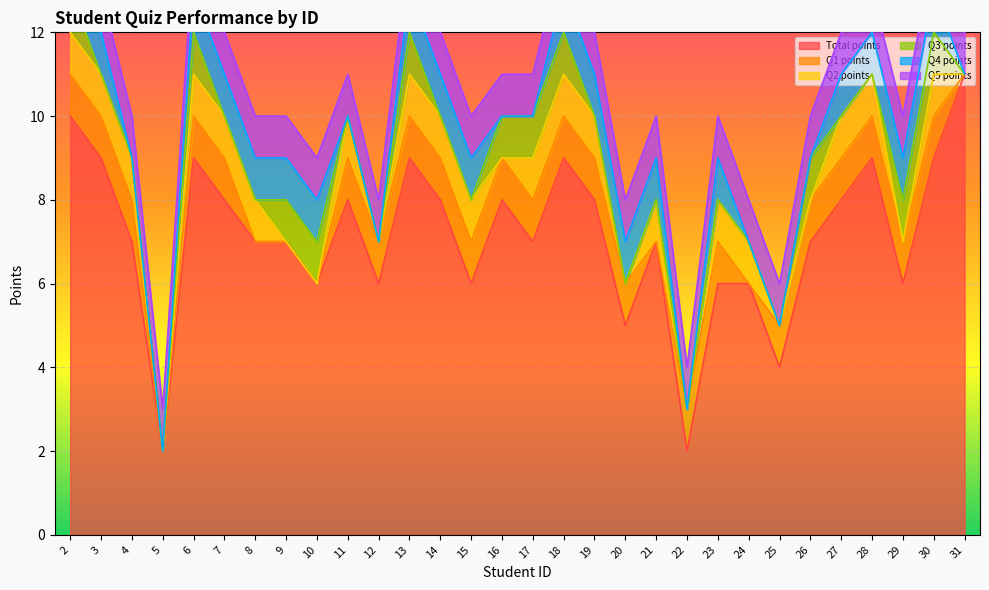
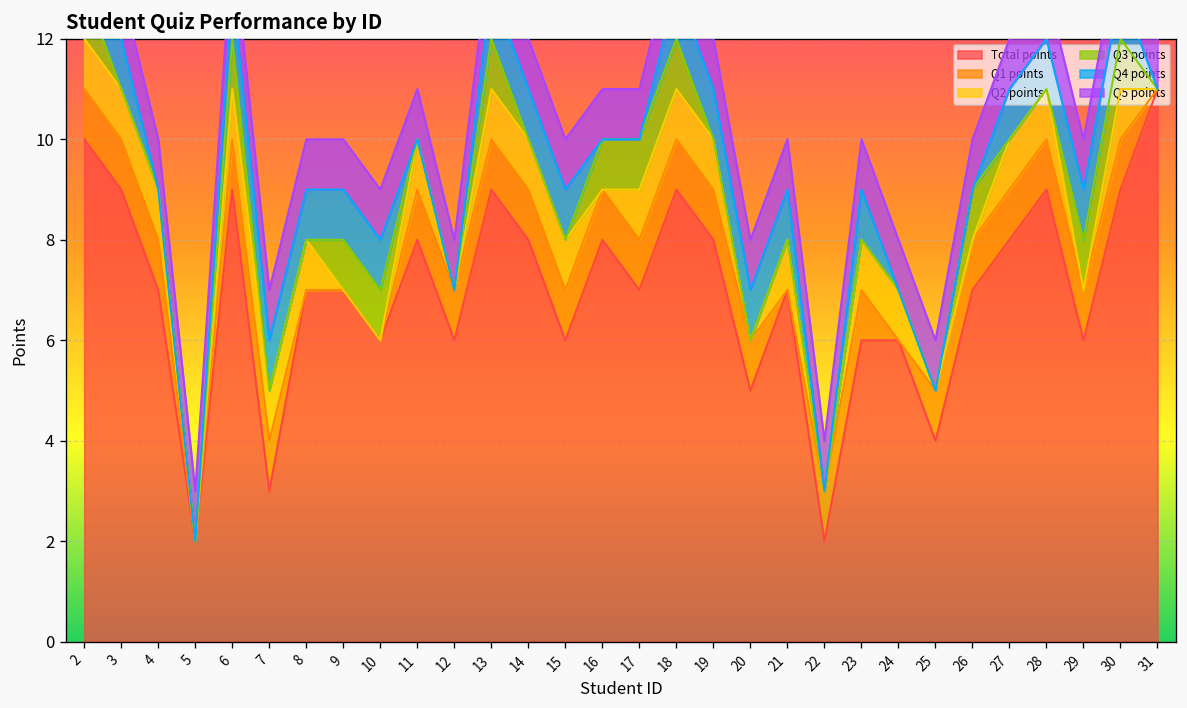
  {
    "Total points": {
      "2": 10,
      "3": 9,
      "4": 7,
      "6": 9,
-     "7": 8,
+     "7": 3,
      "11": 8,
      "12": 6,
      "13": 9,
      "14": 8,
      "15": 6,
      "16": 8,
      "17": 7,
      "18": 9,
      "19": 8,
      "20": 5,
      "22": 2,
      "23": 6,
      "25": 4,
      "26": 7,
      "27": 8,
      "28": 9,
      "29": 6,
      "30": 9
    },
    "Q1 points": {
      "2": 11,
      "3": 10,
      "4": 8,
      "6": 10,
      "11": 9,
      "13": 10,
      "14": 9,
      "15": 7,
      "17": 8,
      "18": 10,
      "19": 9,
      "23": 7,
      "27": 9,
      "28": 10,
      "30": 10
    },
    "Q2 points": {
      "2": 12,
      "6": 11,
      "13": 11,
      "17": 9,
      "18": 11
    },
    "Q3 points": {
      "6": 1,
      "9": 1,
      "10": 1,
      "13": 1,
      "18": 1,
      "29": 1,
      "30": 1
    },
    "Q4 points": {
      "3": 1,
      "7": 1,
      "8": 1,
      "9": 1,
      "10": 1,
      "14": 1,
      "15": 1,
      "19": 1,
      "20": 1,
      "21": 1,
      "23": 1,
      "28": 1,
      "29": 1
    },
    "Q5 points": {
      "4": 1,
      "5": 1,
      "7": 1,
      "8": 1,
      "9": 1,
      "10": 1,
      "11": 1,
      "12": 1,
      "14": 1,
      "15": 1,
      "16": 1,
      "17": 1,
      "19": 1,
      "20": 1,
      "21": 1,
      "22": 1,
      "23": 1,
      "24": 1,
      "25": 1,
      "26": 1,
      "27": 1,
      "29": 1,
      "31": 1
    }
  }
